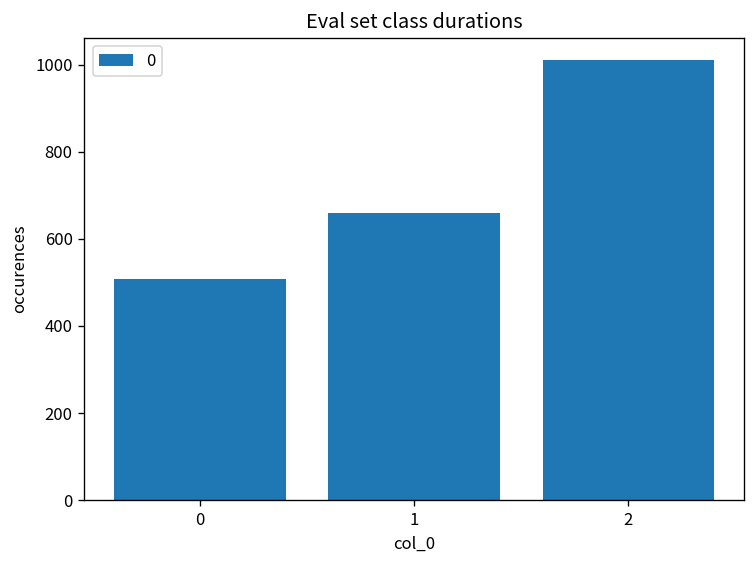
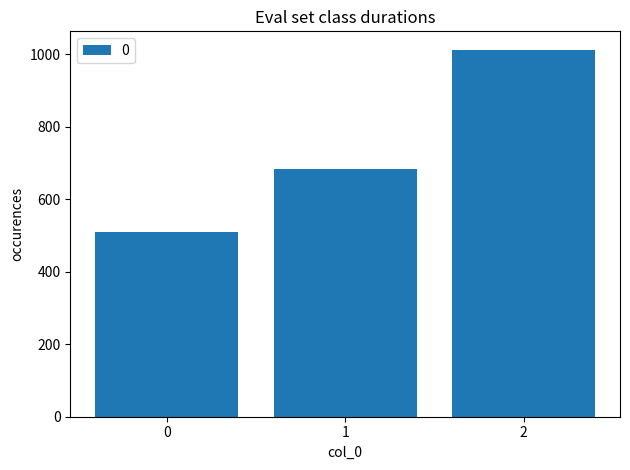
  {
    "0": 510,
-   "1": 660,
+   "1": 680,
    "2": 1010
  }
